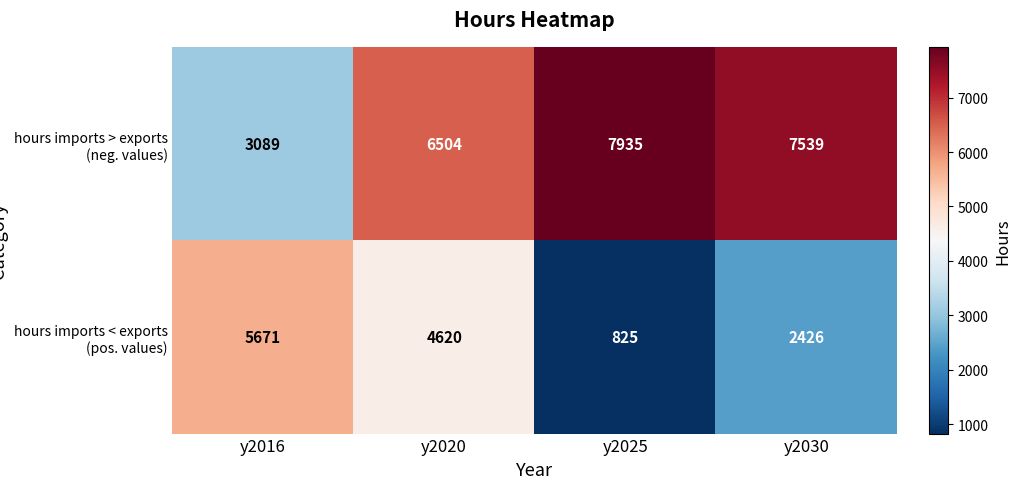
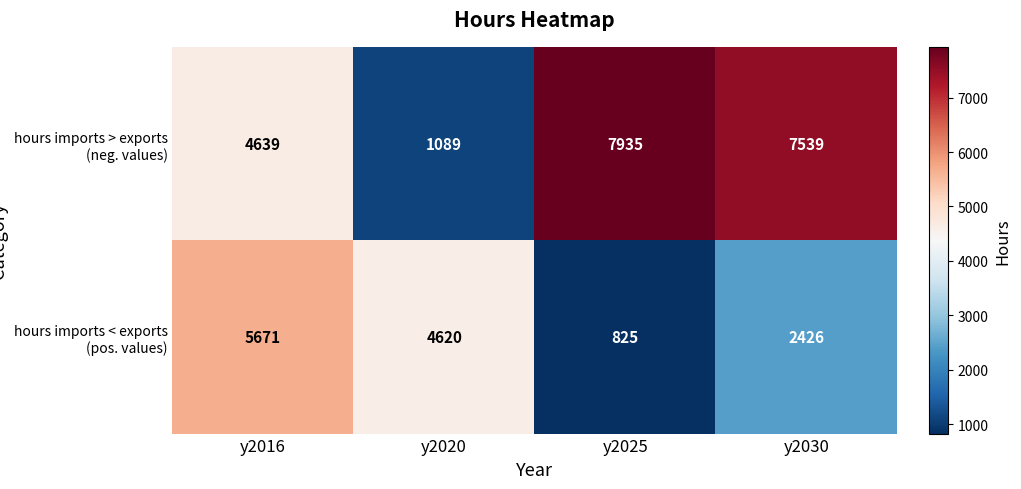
  {
    "hours imports > exports (neg. values)": {
-     "y2016": 3089,
-     "y2020": 6504,
+     "y2016": 4639,
+     "y2020": 1089,
      "y2025": 7935,
      "y2030": 7539
    },
    "hours imports < exports (pos. values)": {
      "y2016": 5671,
      "y2020": 4620,
      "y2025": 825,
      "y2030": 2426
    }
  }
